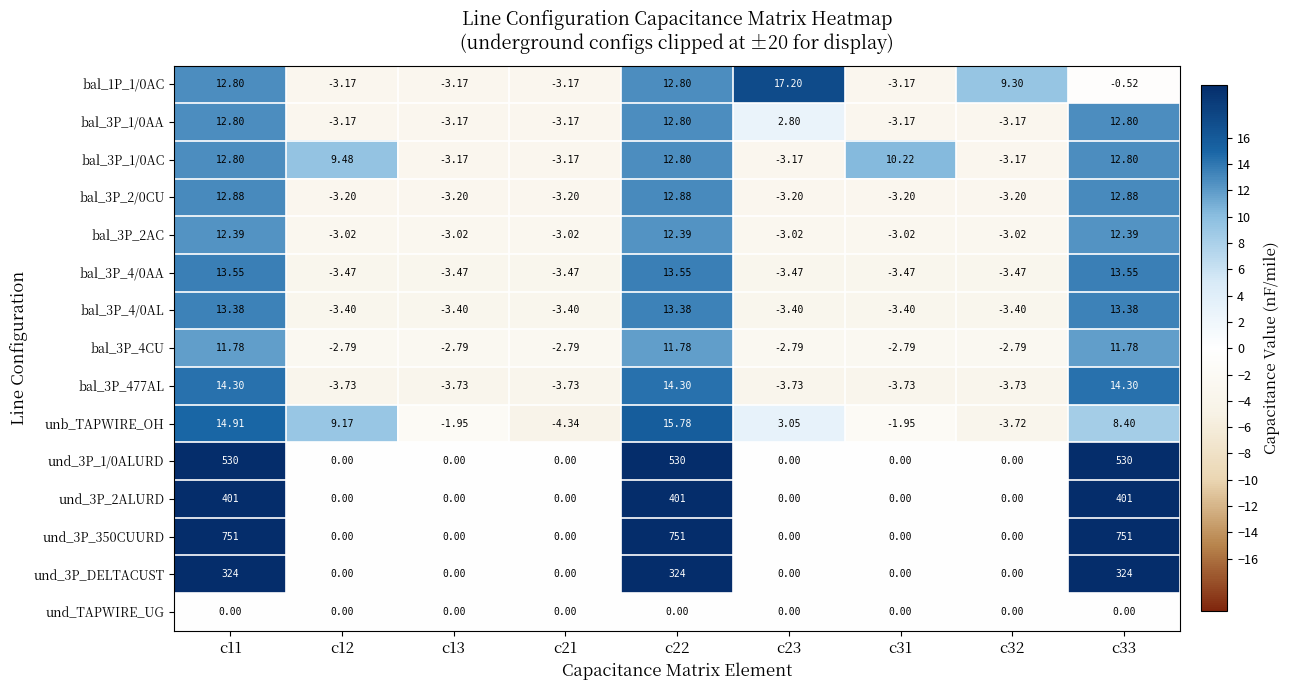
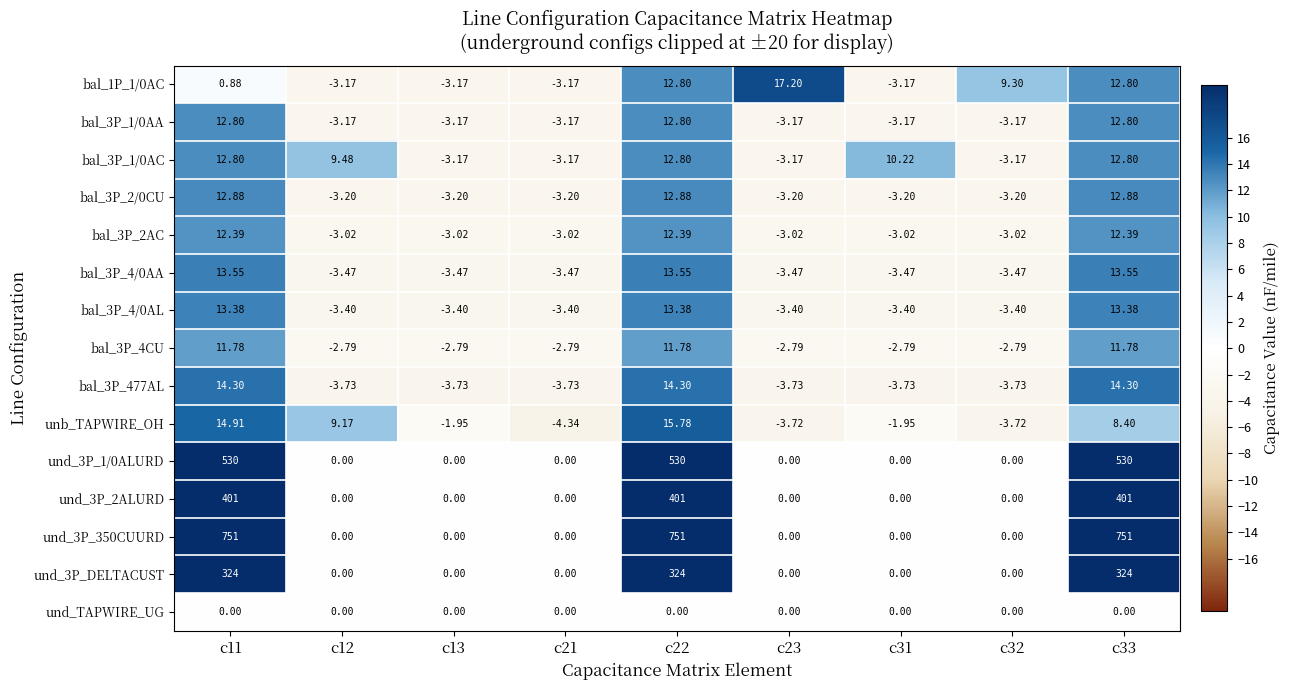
  {
    "bal_1P_1/0AC": {
-     "c11": 12.80,
+     "c11": 0.88,
      "c12": -3.17,
      "c13": -3.17,
      "c21": -3.17,
      "c22": 12.80,
      "c23": 17.20,
      "c31": -3.17,
      "c32": 9.30,
-     "c33": -0.52
+     "c33": 12.80
    },
    "bal_3P_1/0AA": {
      "c11": 12.80,
      "c12": -3.17,
      "c13": -3.17,
      "c21": -3.17,
      "c22": 12.80,
-     "c23": 2.80,
+     "c23": -3.17,
      "c31": -3.17,
      "c32": -3.17,
      "c33": 12.80
    },
    "bal_3P_1/0AC": {
      "c11": 12.80,
      "c12": 9.48,
      "c13": -3.17,
      "c21": -3.17,
      "c22": 12.80,
      "c23": -3.17,
      "c31": 10.22,
      "c32": -3.17,
      "c33": 12.80
    },
    "bal_3P_2/0CU": {
      "c11": 12.88,
      "c12": -3.20,
      "c13": -3.20,
      "c21": -3.20,
      "c22": 12.88,
      "c23": -3.20,
      "c31": -3.20,
      "c32": -3.20,
      "c33": 12.88
    },
    "bal_3P_2AC": {
      "c11": 12.39,
      "c12": -3.02,
      "c13": -3.02,
      "c21": -3.02,
      "c22": 12.39,
      "c23": -3.02,
      "c31": -3.02,
      "c32": -3.02,
      "c33": 12.39
    },
    "bal_3P_4/0AA": {
      "c11": 13.55,
      "c12": -3.47,
      "c13": -3.47,
      "c21": -3.47,
      "c22": 13.55,
      "c23": -3.47,
      "c31": -3.47,
      "c32": -3.47,
      "c33": 13.55
    },
    "bal_3P_4/0AL": {
      "c11": 13.38,
      "c12": -3.40,
      "c13": -3.40,
      "c21": -3.40,
      "c22": 13.38,
      "c23": -3.40,
      "c31": -3.40,
      "c32": -3.40,
      "c33": 13.38
    },
    "bal_3P_4CU": {
      "c11": 11.78,
      "c12": -2.79,
      "c13": -2.79,
      "c21": -2.79,
      "c22": 11.78,
      "c23": -2.79,
      "c31": -2.79,
      "c32": -2.79,
      "c33": 11.78
    },
    "bal_3P_477AL": {
      "c11": 14.30,
      "c12": -3.73,
      "c13": -3.73,
      "c21": -3.73,
      "c22": 14.30,
      "c23": -3.73,
      "c31": -3.73,
      "c32": -3.73,
      "c33": 14.30
    },
    "unb_TAPWIRE_OH": {
      "c11": 14.91,
      "c12": 9.17,
      "c13": -1.95,
      "c21": -4.34,
      "c22": 15.78,
-     "c23": 3.05,
+     "c23": -3.72,
      "c31": -1.95,
      "c32": -3.72,
      "c33": 8.40
    },
    "und_3P_1/0ALURD": {
      "c11": 530,
      "c12": 0.00,
      "c13": 0.00,
      "c21": 0.00,
      "c22": 530,
      "c23": 0.00,
      "c31": 0.00,
      "c32": 0.00,
      "c33": 530
    },
    "und_3P_2ALURD": {
      "c11": 401,
      "c12": 0.00,
      "c13": 0.00,
      "c21": 0.00,
      "c22": 401,
      "c23": 0.00,
      "c31": 0.00,
      "c32": 0.00,
      "c33": 401
    },
    "und_3P_350CUURD": {
      "c11": 751,
      "c12": 0.00,
      "c13": 0.00,
      "c21": 0.00,
      "c22": 751,
      "c23": 0.00,
      "c31": 0.00,
      "c32": 0.00,
      "c33": 751
    },
    "und_3P_DELTACUST": {
      "c11": 324,
      "c12": 0.00,
      "c13": 0.00,
      "c21": 0.00,
      "c22": 324,
      "c23": 0.00,
      "c31": 0.00,
      "c32": 0.00,
      "c33": 324
    },
    "und_TAPWIRE_UG": {
      "c11": 0.00,
      "c12": 0.00,
      "c13": 0.00,
      "c21": 0.00,
      "c22": 0.00,
      "c23": 0.00,
      "c31": 0.00,
      "c32": 0.00,
      "c33": 0.00
    }
  }
